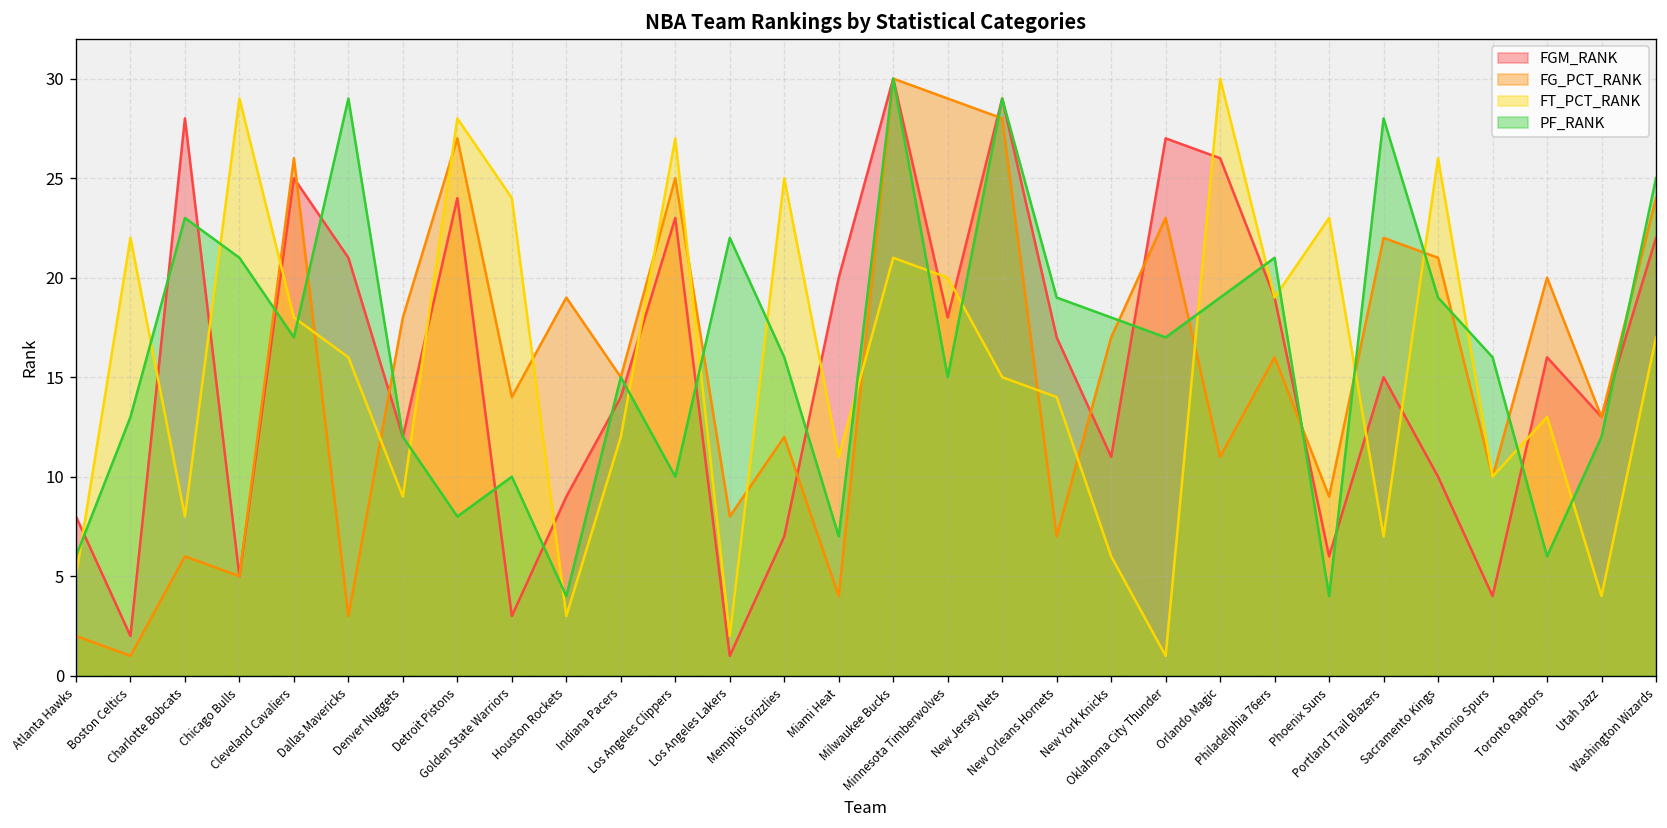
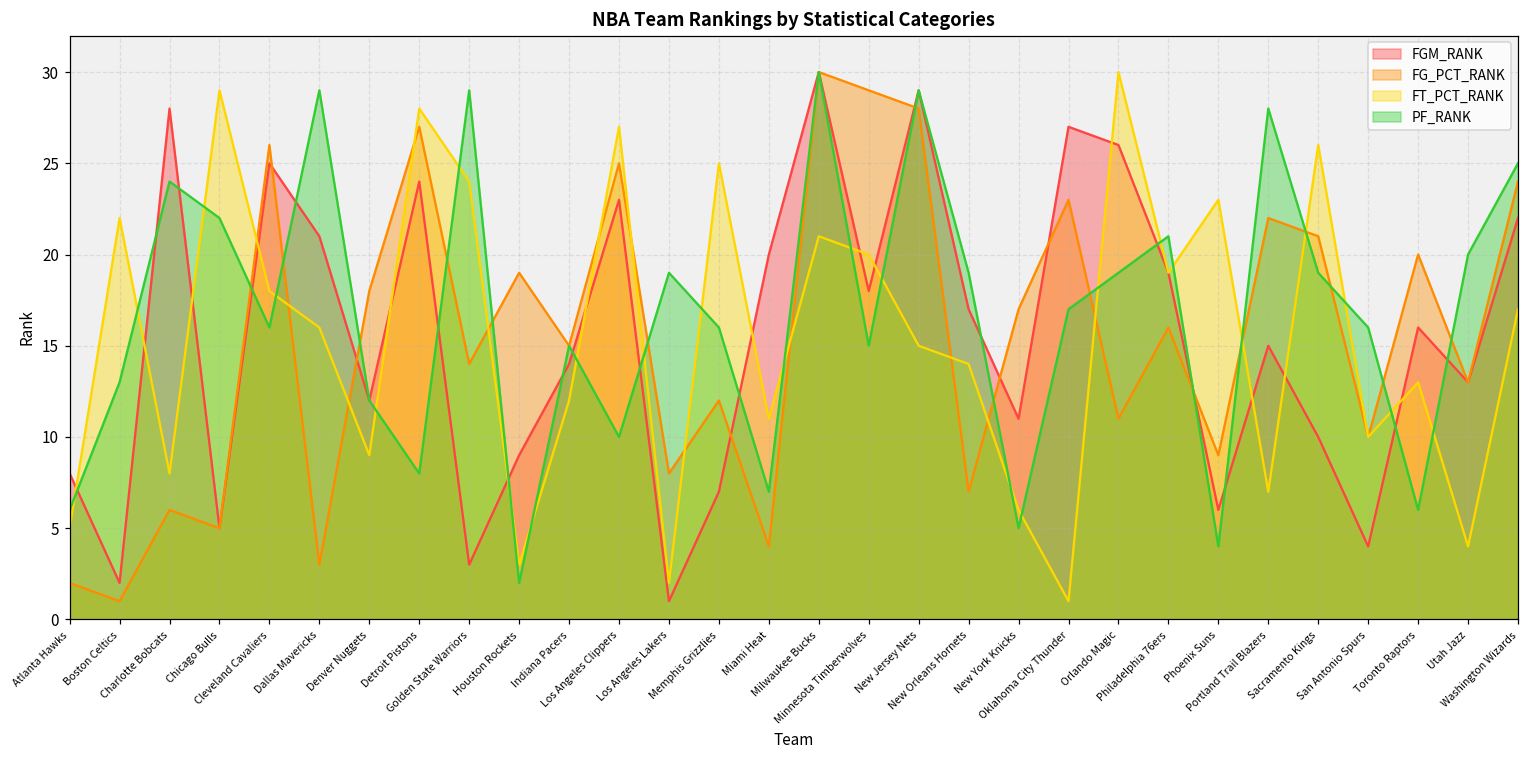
  {
    "PF_RANK": {
      "Atlanta Hawks": 6,
      "Boston Celtics": 13,
-     "Charlotte Bobcats": 23,
-     "Chicago Bulls": 21,
-     "Cleveland Cavaliers": 17,
+     "Charlotte Bobcats": 24,
+     "Chicago Bulls": 22,
+     "Cleveland Cavaliers": 16,
      "Dallas Mavericks": 29,
      "Detroit Pistons": 8,
-     "Golden State Warriors": 10,
-     "Houston Rockets": 4,
+     "Golden State Warriors": 29,
+     "Houston Rockets": 2,
      "Los Angeles Clippers": 10,
-     "Los Angeles Lakers": 22,
+     "Los Angeles Lakers": 19,
      "Memphis Grizzlies": 16,
      "Miami Heat": 7,
      "Minnesota Timberwolves": 15,
      "New Orleans Hornets": 19,
-     "New York Knicks": 18,
+     "New York Knicks": 5,
      "Oklahoma City Thunder": 17,
      "Orlando Magic": 19,
      "Philadelphia 76ers": 21,
      "Phoenix Suns": 4,
      "Portland Trail Blazers": 28,
      "Sacramento Kings": 19,
      "San Antonio Spurs": 16,
      "Toronto Raptors": 6,
-     "Utah Jazz": 12,
+     "Utah Jazz": 20,
      "Washington Wizards": 25
    }
  }
